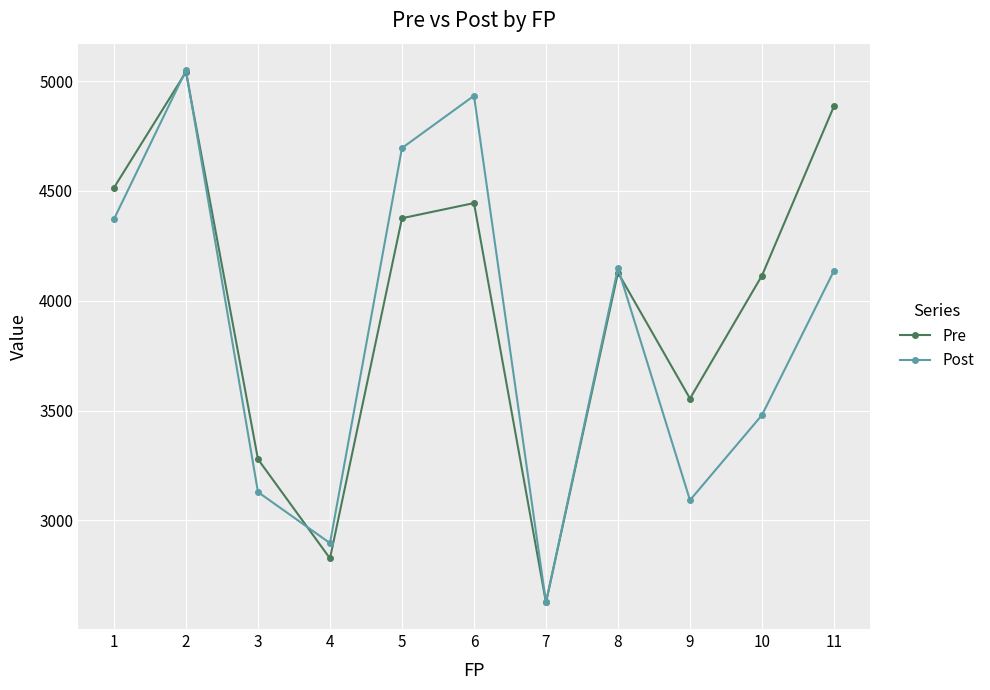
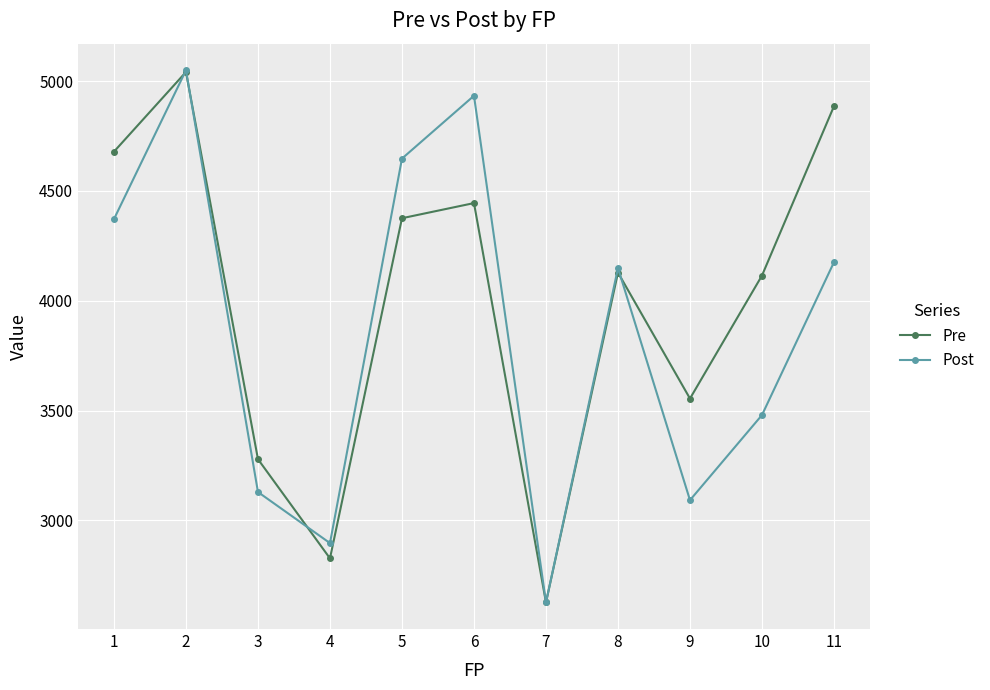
  {
    "Pre": {
-     "1": 4520,
+     "1": 4680,
      "3": 3280,
      "4": 2830,
      "5": 4380,
      "6": 4440,
      "8": 4130,
      "9": 3560,
      "10": 4120,
      "11": 4890
    },
    "Post": {
      "1": 4370,
      "3": 3130,
      "4": 2900,
-     "5": 4700,
+     "5": 4650,
      "6": 4930,
      "8": 4150,
      "9": 3090,
      "10": 3480,
-     "11": 4140
+     "11": 4180
    }
  }
